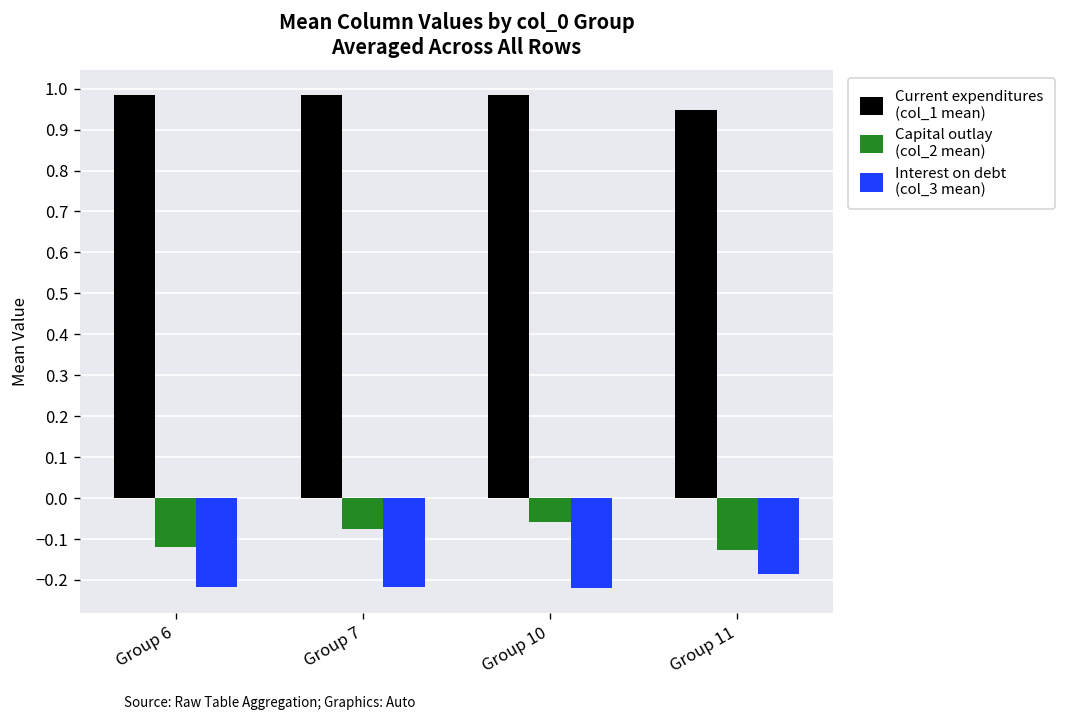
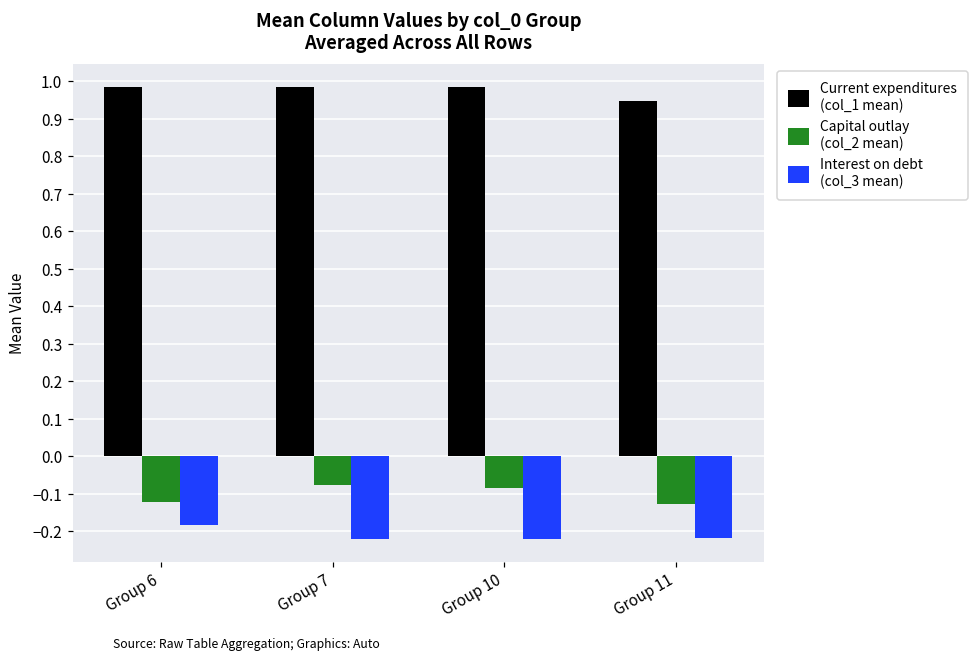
  {
    "Current expenditures (col_1 mean)": {
      "Group 6": 0.99,
      "Group 7": 0.98,
      "Group 10": 0.99,
      "Group 11": 0.95
    },
    "Capital outlay (col_2 mean)": {
      "Group 6": -0.12,
      "Group 7": -0.08,
-     "Group 10": -0.06,
+     "Group 10": -0.08,
      "Group 11": -0.13
    },
    "Interest on debt (col_3 mean)": {
-     "Group 6": -0.22,
+     "Group 6": -0.18,
      "Group 7": -0.22,
      "Group 10": -0.22,
-     "Group 11": -0.19
+     "Group 11": -0.22
    }
  }
